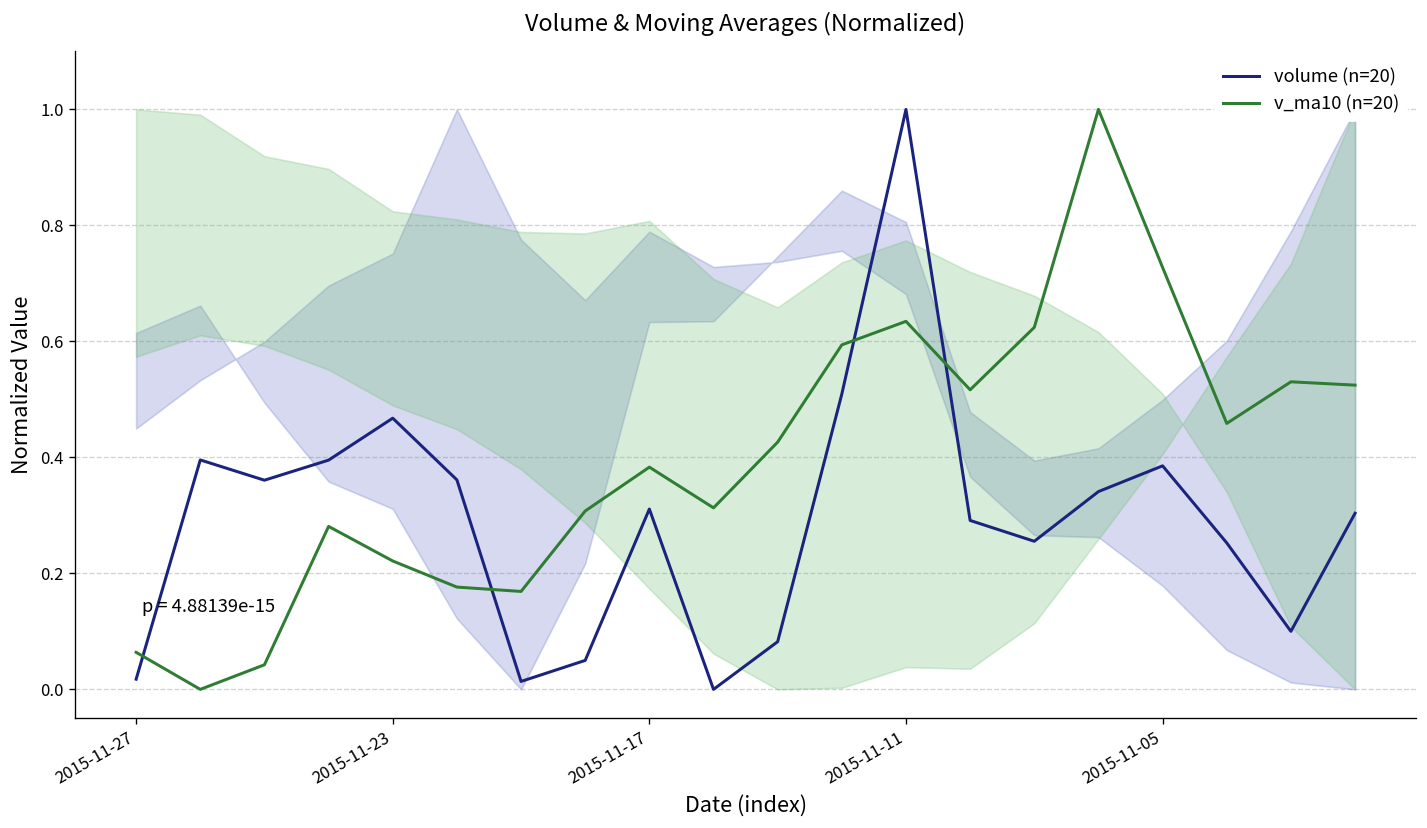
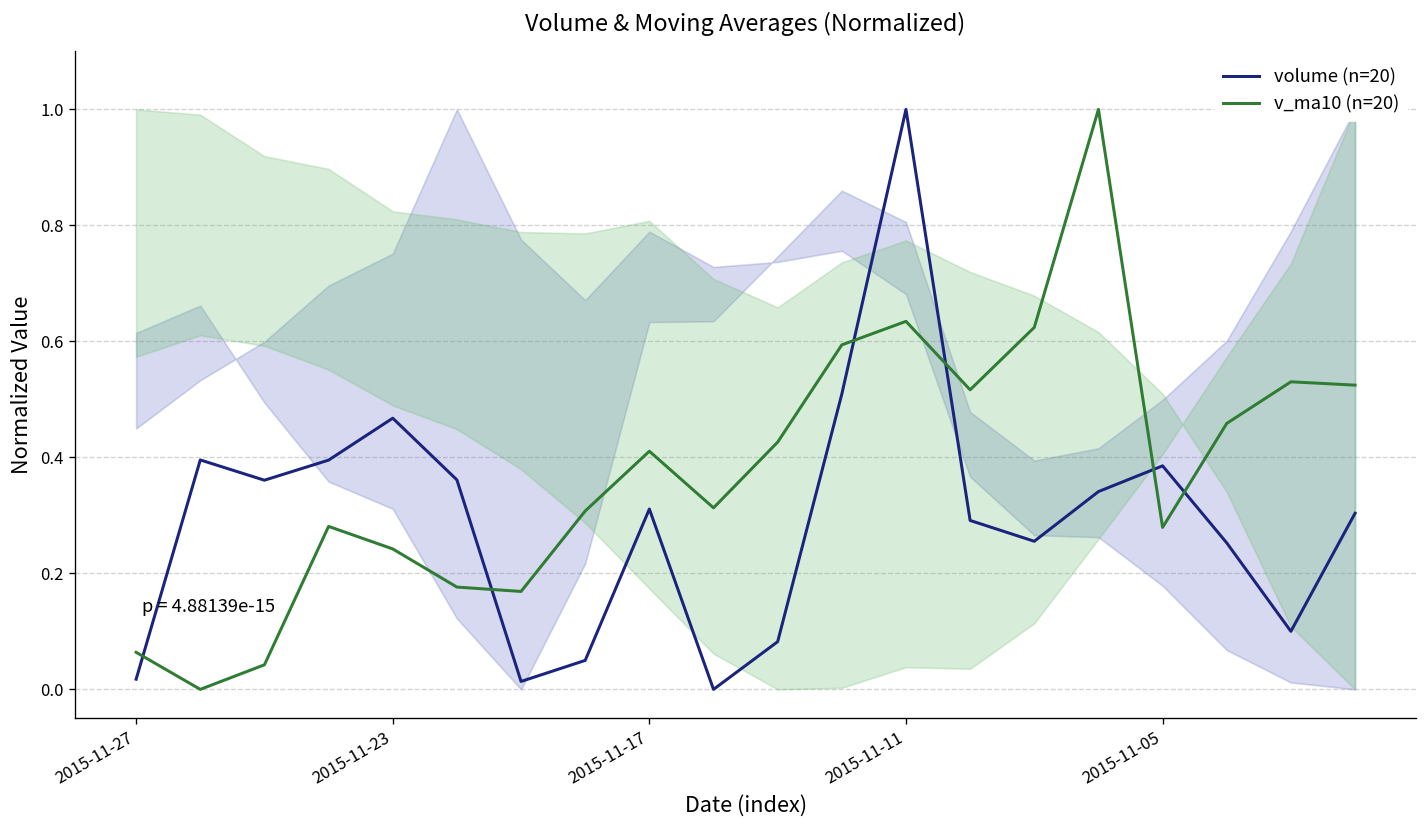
  {
    "volume (n=20)": {
      "2015-11-27": 0.02,
      "2015-11-23": 0.47,
      "2015-11-17": 0.31,
      "2015-11-11": 1.00,
      "2015-11-05": 0.39
    },
    "v_ma10 (n=20)": {
      "2015-11-27": 0.06,
-     "2015-11-23": 0.22,
-     "2015-11-17": 0.38,
+     "2015-11-23": 0.24,
+     "2015-11-17": 0.41,
      "2015-11-11": 0.63,
-     "2015-11-05": 0.73
+     "2015-11-05": 0.28
    }
  }
